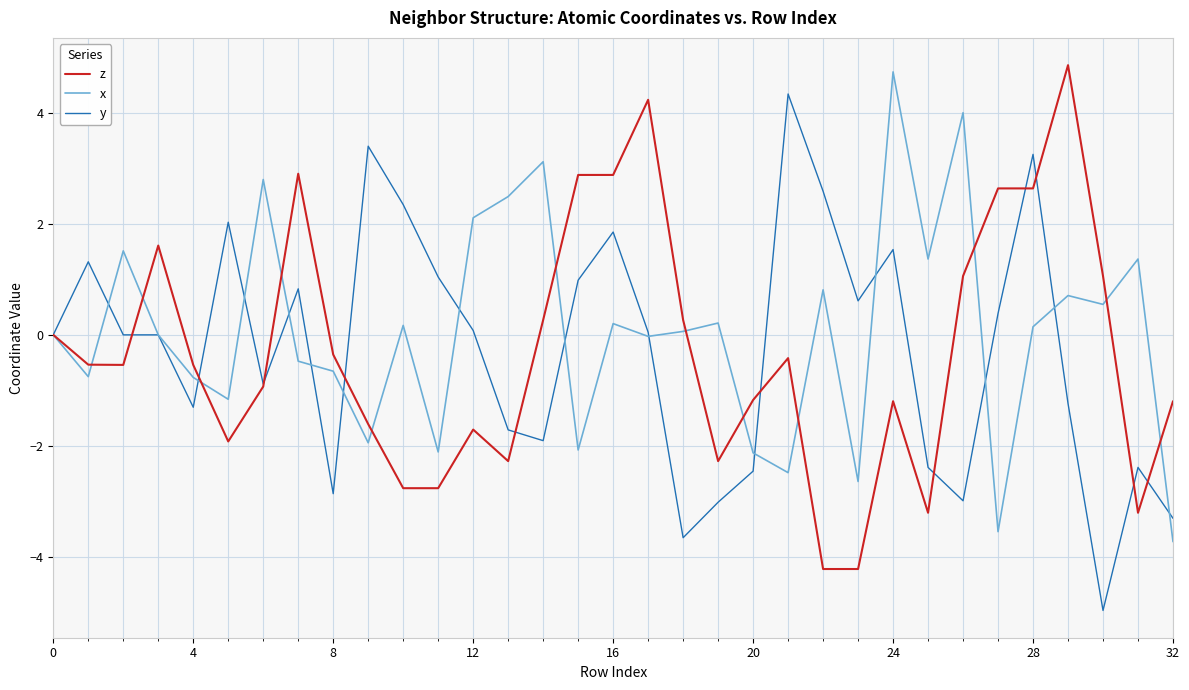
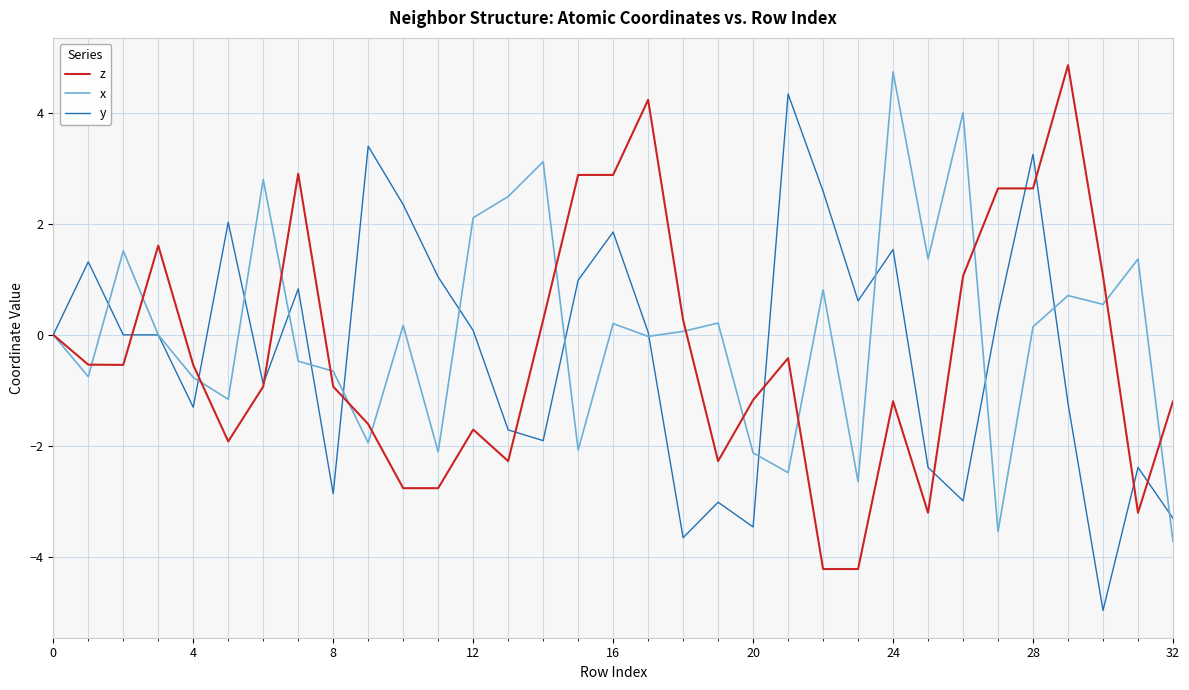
  {
    "z": {
      "4": -0.5,
-     "8": -0.4,
+     "8": -0.9,
      "12": -1.7,
      "16": 2.9,
      "20": -1.2,
      "24": -1.2,
      "28": 2.6,
      "32": -1.2
    },
    "x": {
      "4": -0.8,
      "8": -0.7,
      "12": 2.1,
      "16": 0.2,
      "20": -2.1,
      "24": 4.7,
      "28": 0.1,
      "32": -3.7
    },
    "y": {
      "4": -1.3,
      "8": -2.9,
      "12": 0.1,
      "16": 1.9,
-     "20": -2.5,
+     "20": -3.5,
      "24": 1.5,
      "28": 3.3,
      "32": -3.3
    }
  }
